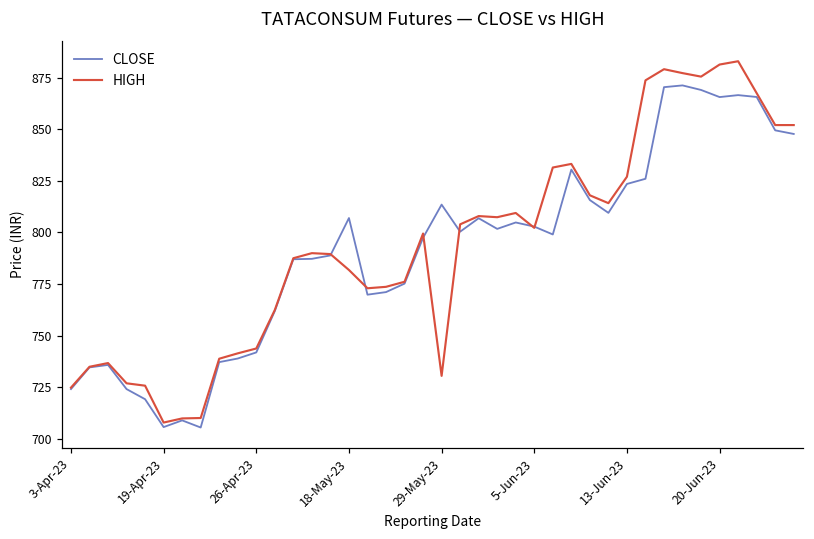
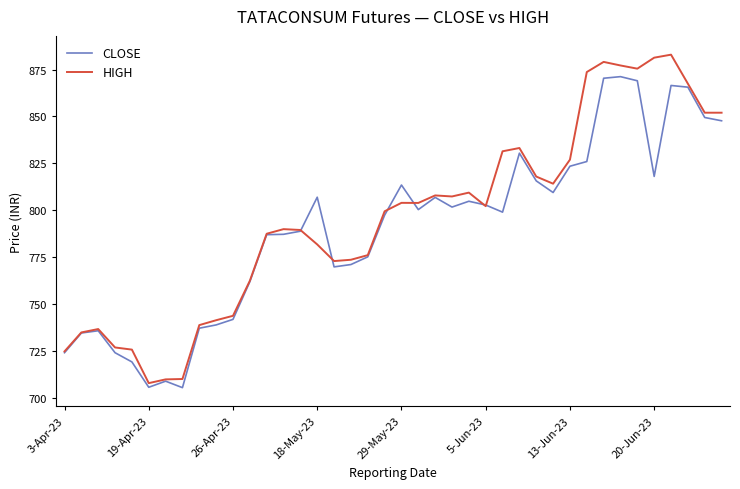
  {
    "CLOSE": {
      "19-Apr-23": 706,
      "26-Apr-23": 742,
      "18-May-23": 807,
      "29-May-23": 814,
      "13-Jun-23": 824,
-     "20-Jun-23": 866
+     "20-Jun-23": 818
    },
    "HIGH": {
      "19-Apr-23": 708,
      "26-Apr-23": 744,
      "18-May-23": 782,
-     "29-May-23": 731,
+     "29-May-23": 804,
      "13-Jun-23": 827,
      "20-Jun-23": 881
    }
  }
